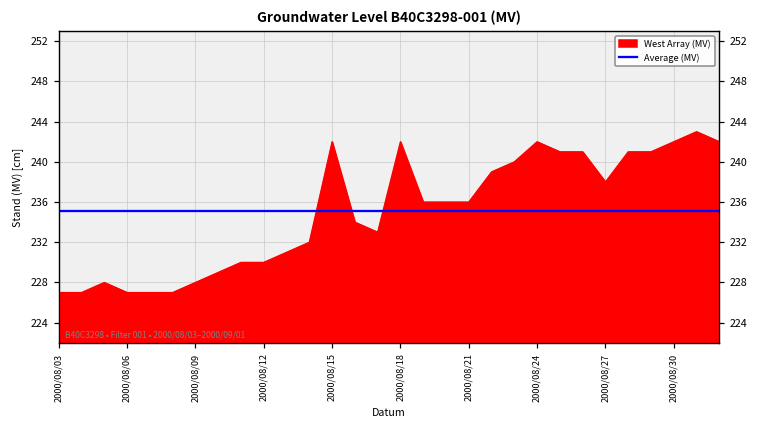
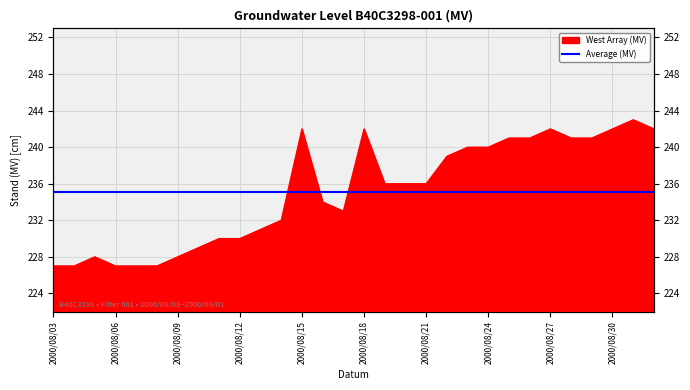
  {
    "2000/08/03": 227,
    "2000/08/06": 227,
    "2000/08/09": 228,
    "2000/08/12": 230,
    "2000/08/15": 242,
    "2000/08/18": 242,
    "2000/08/21": 236,
-   "2000/08/24": 242,
-   "2000/08/27": 238,
+   "2000/08/24": 240,
+   "2000/08/27": 242,
    "2000/08/30": 242
  }
